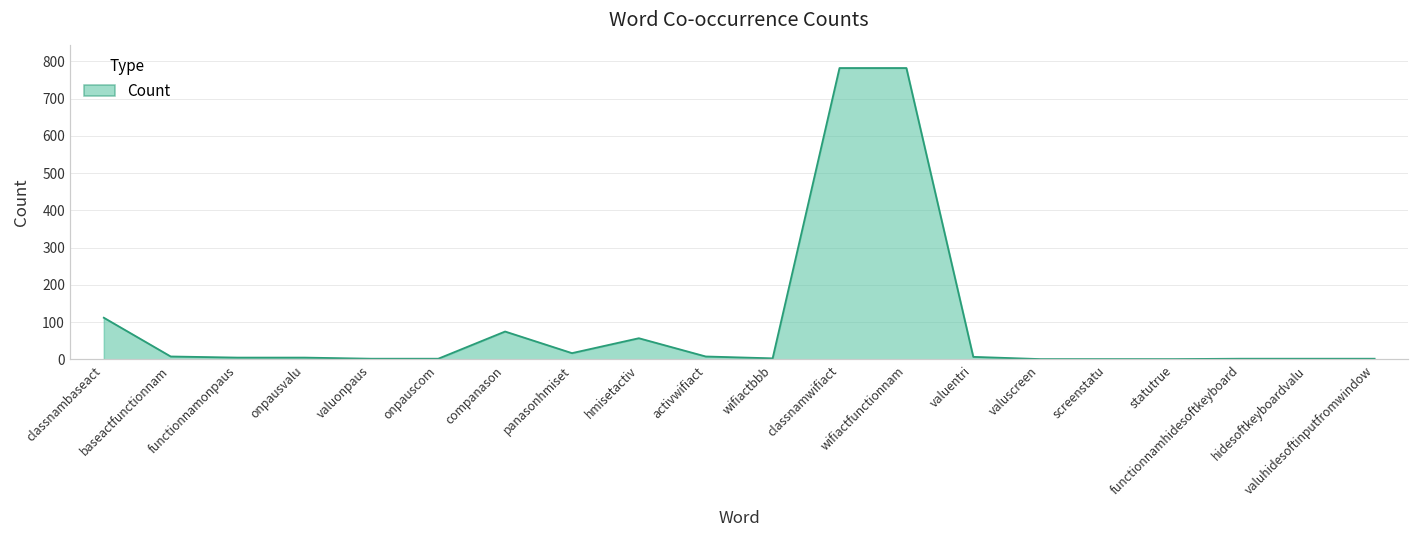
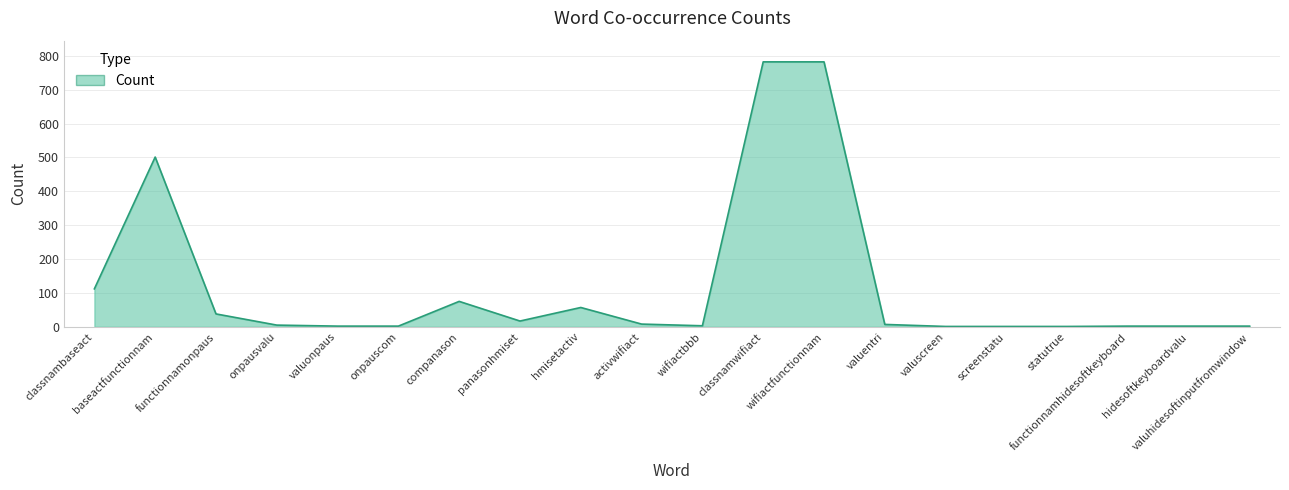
  {
    "classnambaseact": 110,
-   "baseactfunctionnam": 10,
-   "functionnamonpaus": 10,
+   "baseactfunctionnam": 500,
+   "functionnamonpaus": 40,
    "onpausvalu": 10,
    "valuonpaus": 0,
    "onpauscom": 0,
    "companason": 80,
    "panasonhmiset": 20,
    "hmisetactiv": 60,
    "activwifiact": 10,
    "wifiactbbb": 0,
    "classnamwifiact": 780,
    "wifiactfunctionnam": 780,
    "valuentri": 10,
    "valuscreen": 0,
    "screenstatu": 0,
    "statutrue": 0,
    "functionnamhidesoftkeyboard": 0,
    "hidesoftkeyboardvalu": 0,
    "valuhidesoftinputfromwindow": 0
  }
